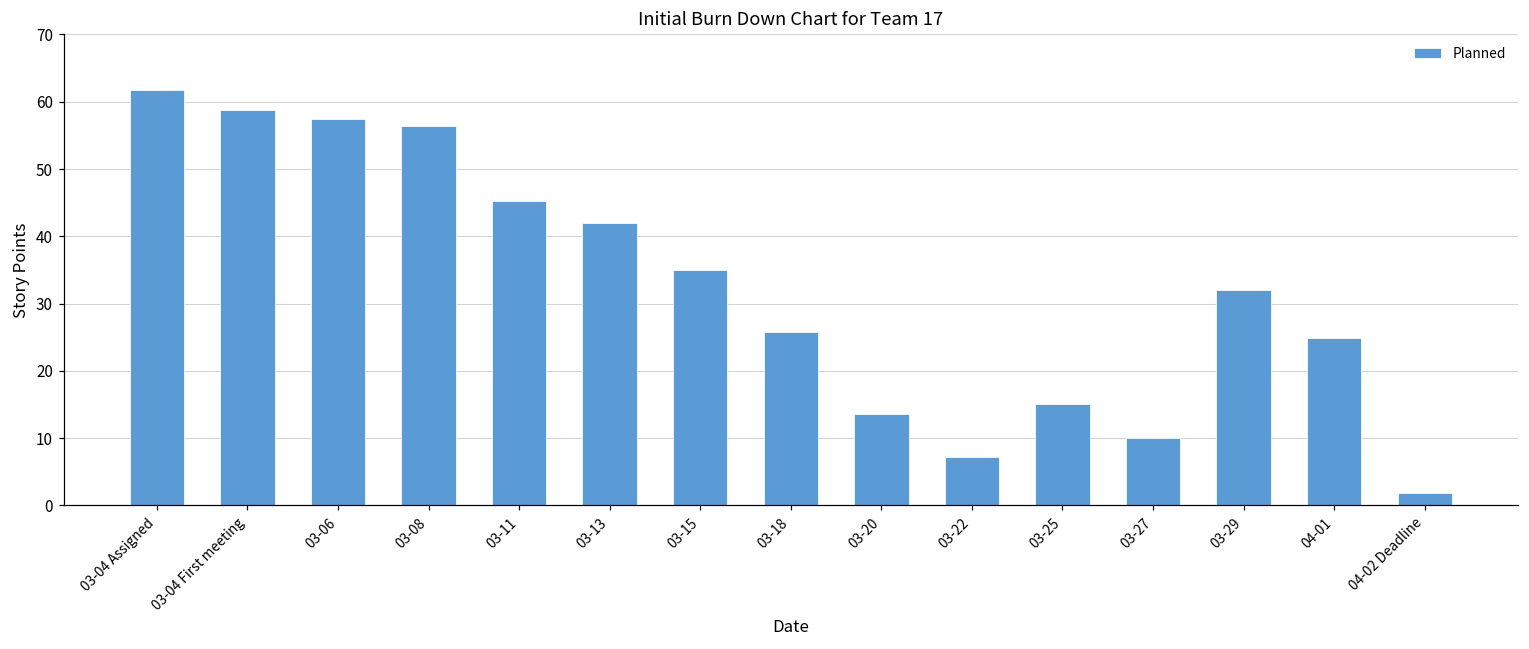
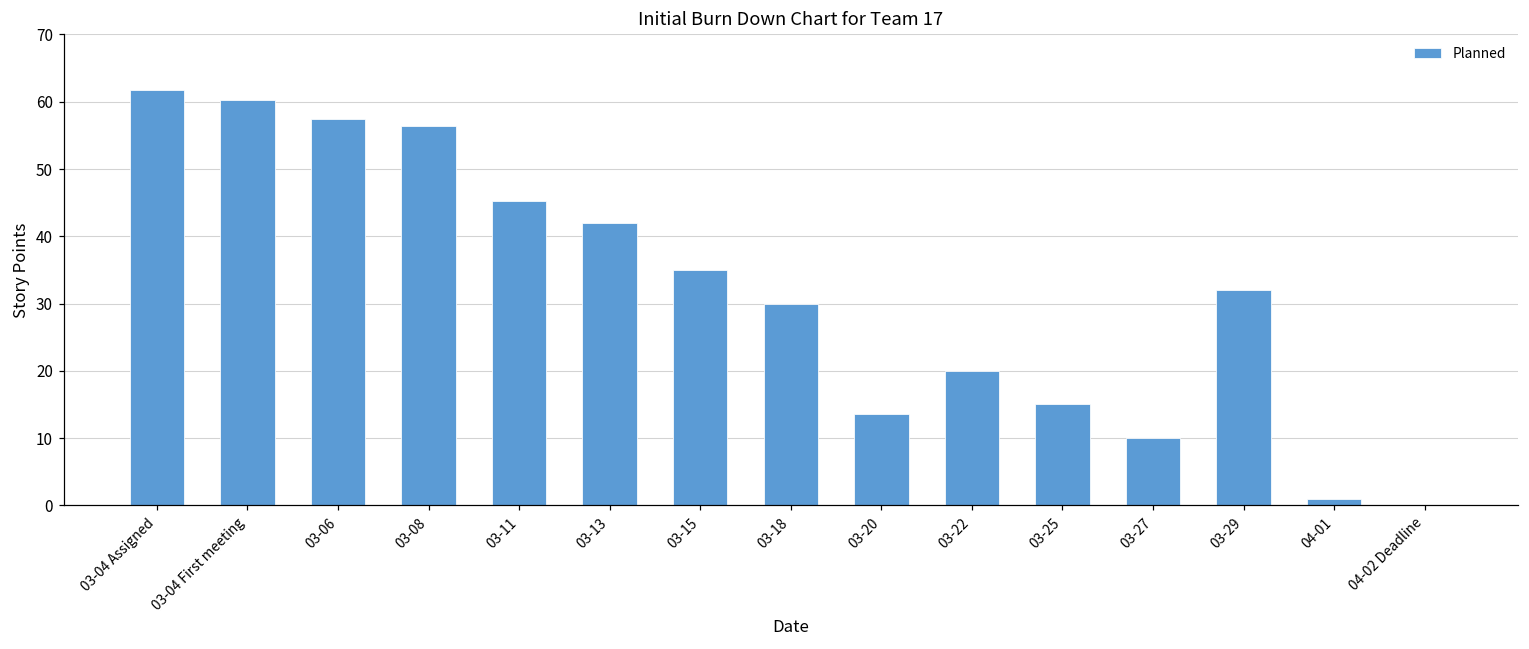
  {
    "03-04 Assigned": 62,
-   "03-04 First meeting": 59,
+   "03-04 First meeting": 60,
    "03-06": 57,
    "03-08": 56,
    "03-11": 45,
    "03-13": 42,
    "03-15": 35,
-   "03-18": 26,
+   "03-18": 30,
    "03-20": 14,
-   "03-22": 7,
+   "03-22": 20,
    "03-25": 15,
    "03-27": 10,
    "03-29": 32,
-   "04-01": 25,
-   "04-02 Deadline": 2
+   "04-01": 1,
+   "04-02 Deadline": 0
  }
